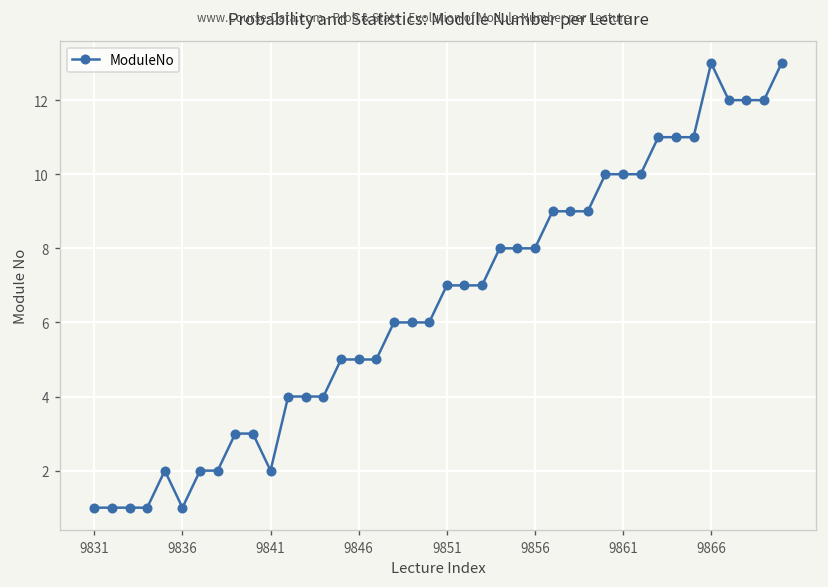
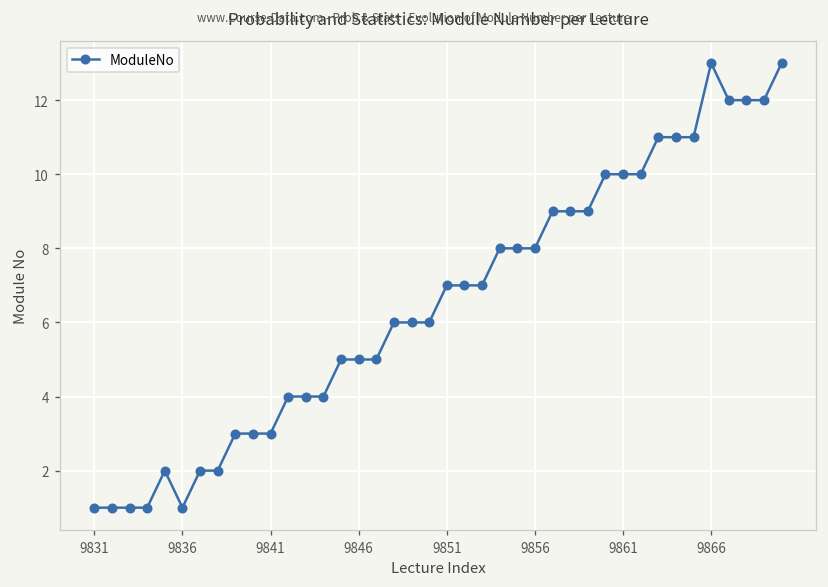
  {
    "9831": 1,
    "9836": 1,
-   "9841": 2,
+   "9841": 3,
    "9846": 5,
    "9851": 7,
    "9856": 8,
    "9861": 10,
    "9866": 13
  }
